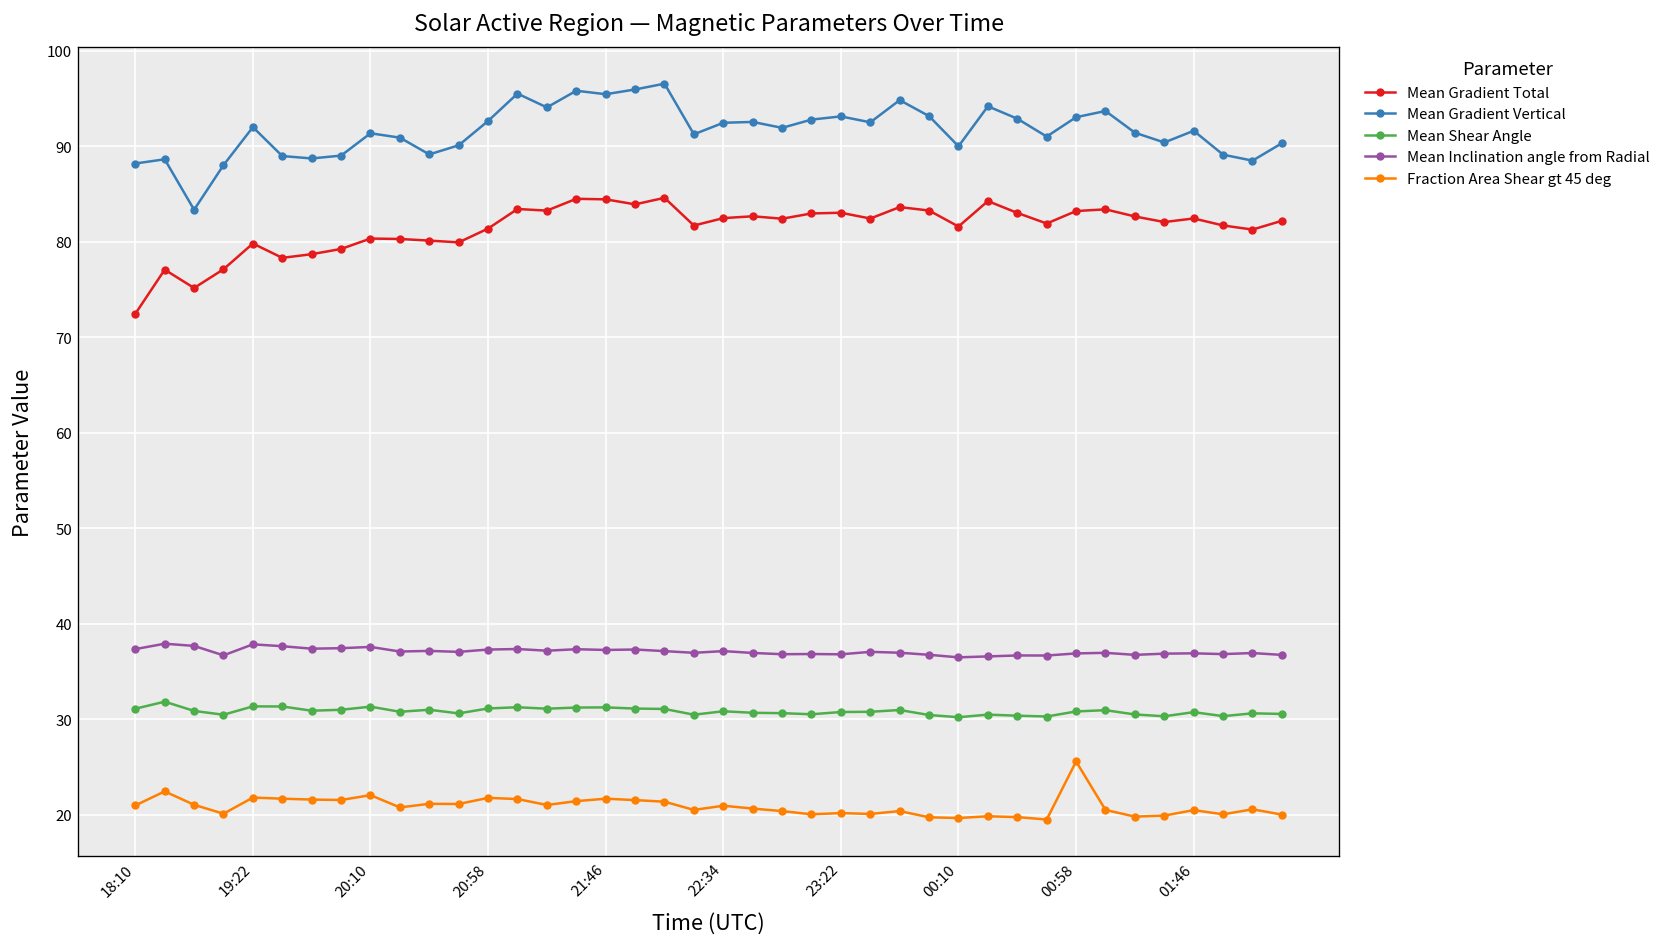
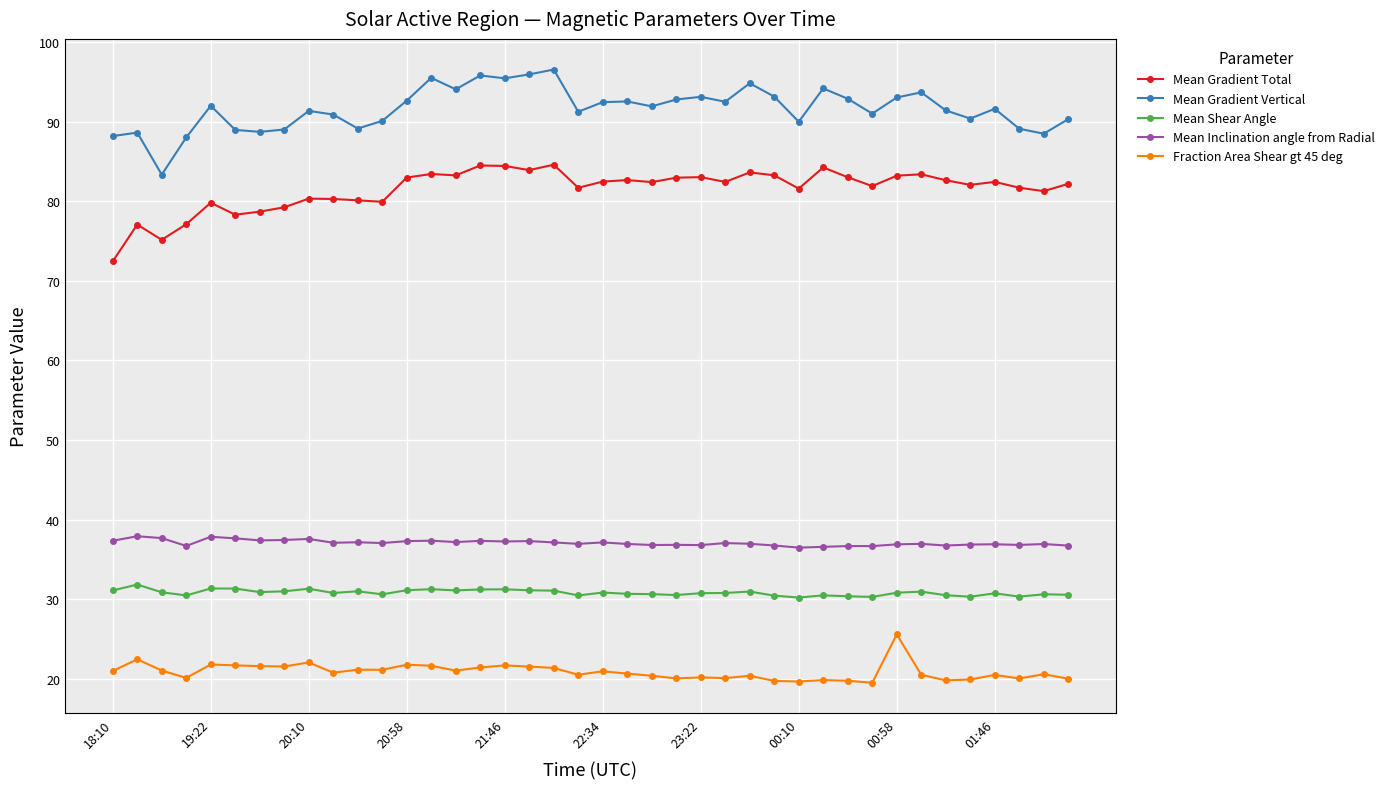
  {
    "Mean Gradient Total": {
      "18:10": 72,
      "19:22": 80,
      "20:10": 80,
-     "20:58": 81,
+     "20:58": 83,
      "21:46": 84,
      "22:34": 82,
      "23:22": 83,
      "00:10": 82,
      "00:58": 83,
      "01:46": 82
    },
    "Mean Gradient Vertical": {
      "18:10": 88,
      "19:22": 92,
      "20:10": 91,
      "20:58": 93,
      "21:46": 95,
      "22:34": 92,
      "23:22": 93,
      "00:10": 90,
      "00:58": 93,
      "01:46": 92
    },
    "Mean Shear Angle": {
      "18:10": 31,
      "19:22": 31,
      "20:10": 31,
      "20:58": 31,
      "21:46": 31,
      "22:34": 31,
      "23:22": 31,
      "00:10": 30,
      "00:58": 31,
      "01:46": 31
    },
    "Mean Inclination angle from Radial": {
      "18:10": 37,
      "19:22": 38,
      "20:10": 38,
      "20:58": 37,
      "21:46": 37,
      "22:34": 37,
      "23:22": 37,
      "00:10": 36,
      "00:58": 37,
      "01:46": 37
    },
    "Fraction Area Shear gt 45 deg": {
      "18:10": 21,
      "19:22": 22,
      "20:10": 22,
      "20:58": 22,
      "21:46": 22,
      "22:34": 21,
      "23:22": 20,
      "00:10": 20,
      "00:58": 26,
      "01:46": 20
    }
  }
